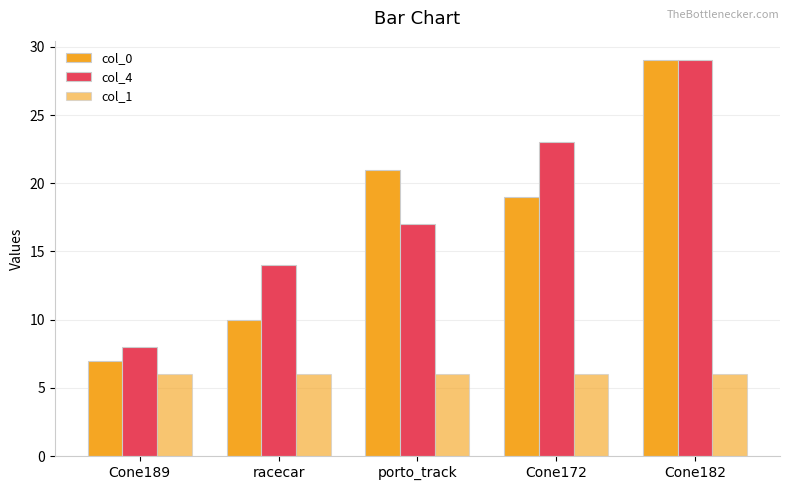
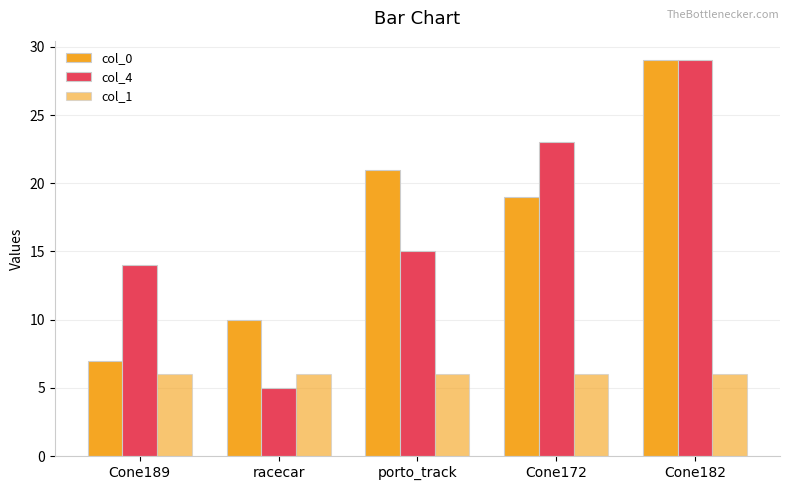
  {
    "col_4": {
-     "Cone189": 8,
-     "racecar": 14,
-     "porto_track": 17,
+     "Cone189": 14,
+     "racecar": 5,
+     "porto_track": 15,
      "Cone172": 23,
      "Cone182": 29
    }
  }
